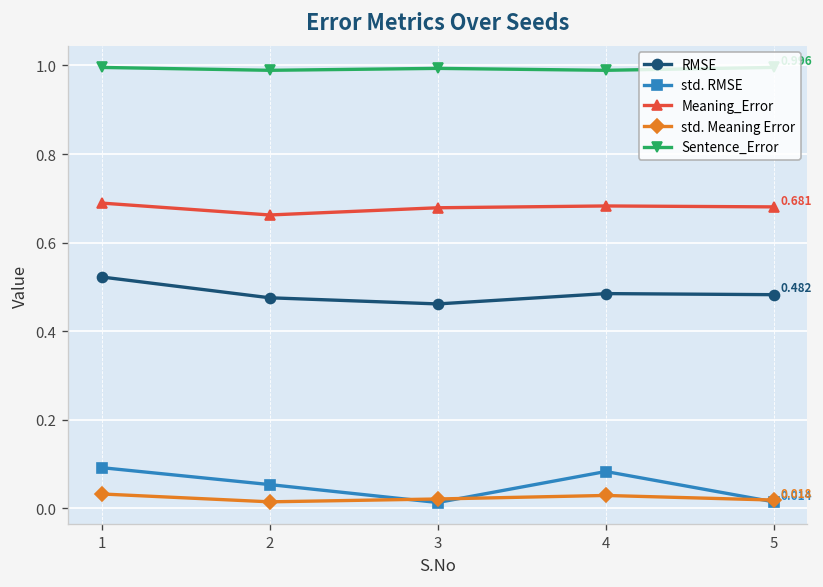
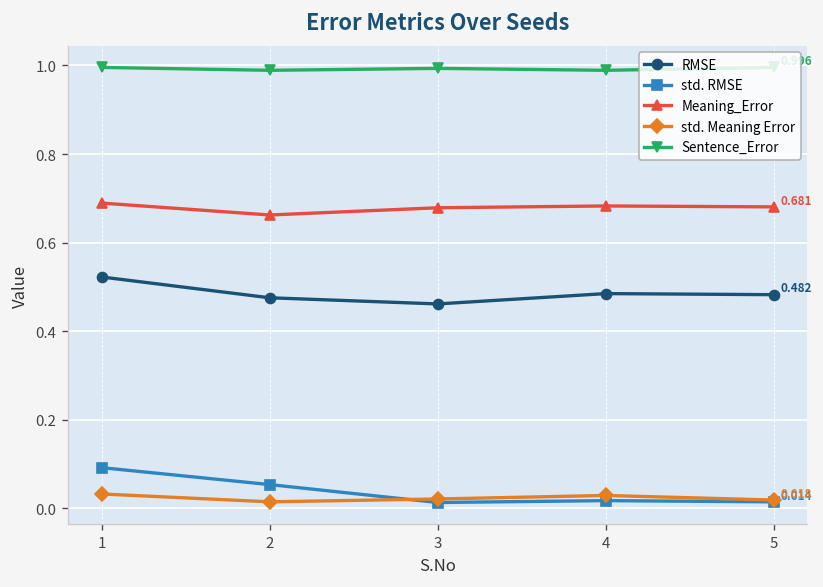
  {
    "RMSE": {
      "5": 0.482
    },
    "std. RMSE": {
      "1": 0.09,
      "2": 0.05,
      "3": 0.01,
-     "4": 0.08
+     "4": 0.02
    },
    "Sentence_Error": {
      "1": 1.00,
      "2": 0.99,
      "3": 0.99,
      "4": 0.99
    }
  }
